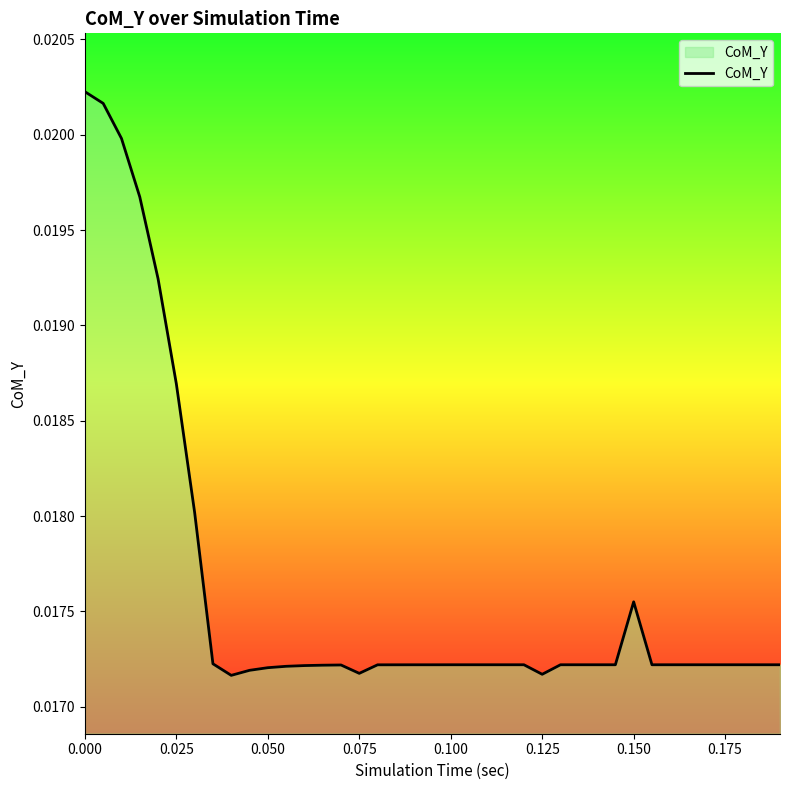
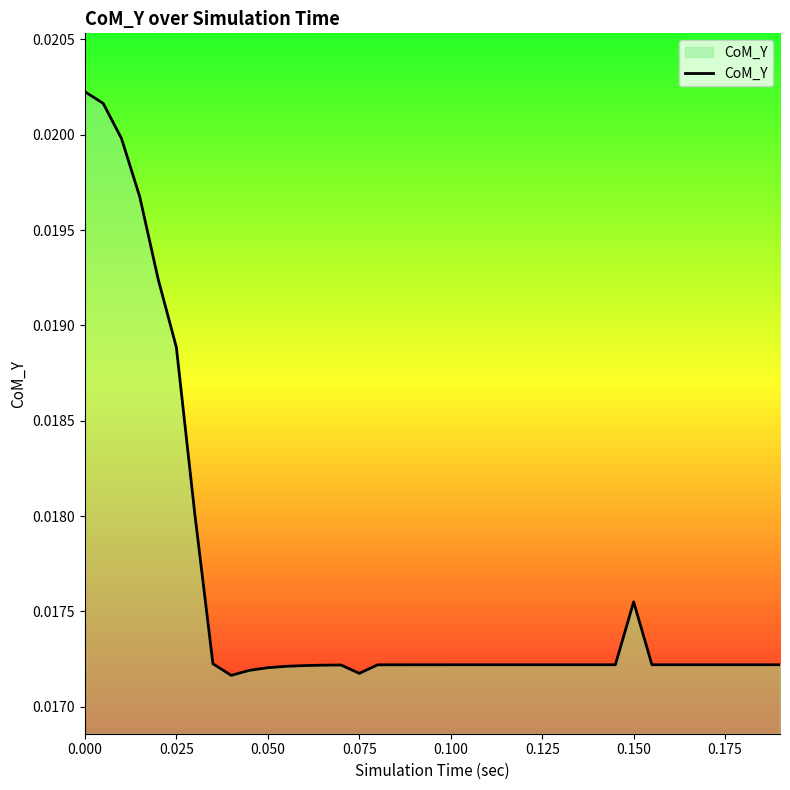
  {
    "0.000": 0.02023,
-   "0.025": 0.01869,
+   "0.025": 0.01888,
    "0.050": 0.01720,
    "0.075": 0.01717,
    "0.100": 0.01722,
-   "0.125": 0.01717,
+   "0.125": 0.01722,
    "0.150": 0.01755,
    "0.175": 0.01722
  }
